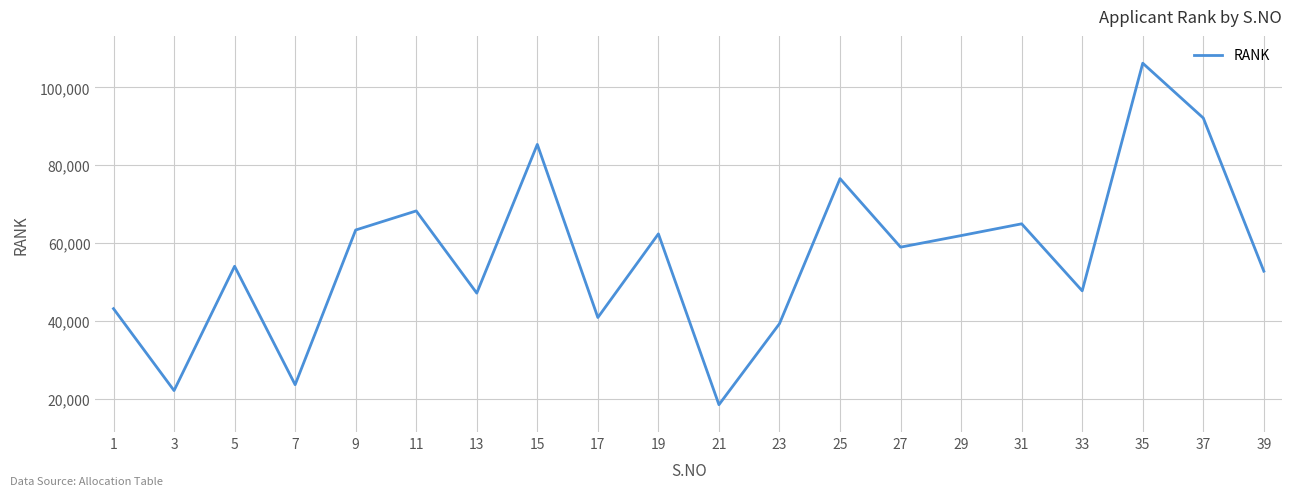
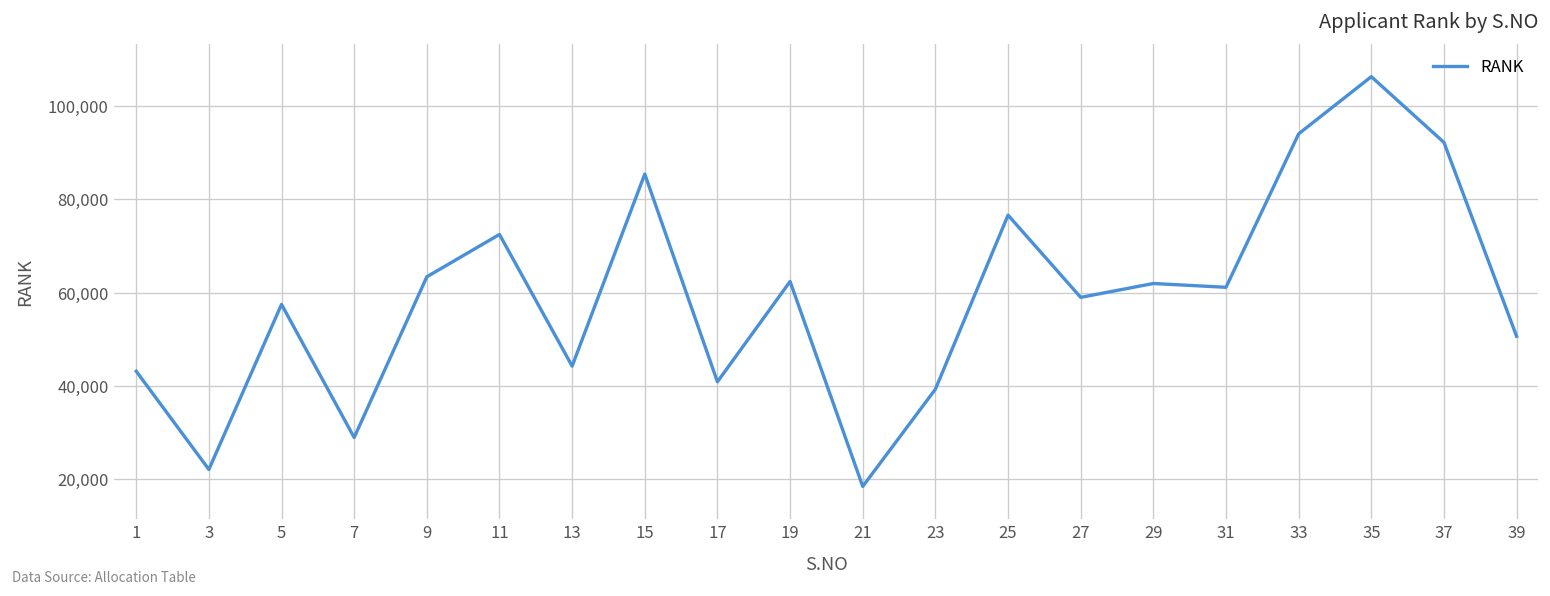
  {
    "1": "43,000",
    "3": "22,000",
-   "5": "54,000",
-   "7": "24,000",
+   "5": "57,000",
+   "7": "29,000",
    "9": "63,000",
-   "11": "68,000",
-   "13": "47,000",
+   "11": "72,000",
+   "13": "44,000",
    "15": "85,000",
    "17": "41,000",
    "19": "62,000",
    "21": "19,000",
    "23": "39,000",
    "25": "77,000",
    "27": "59,000",
    "29": "62,000",
-   "31": "65,000",
-   "33": "48,000",
+   "31": "61,000",
+   "33": "94,000",
    "35": "106,000",
    "37": "92,000",
-   "39": "53,000"
+   "39": "51,000"
  }
